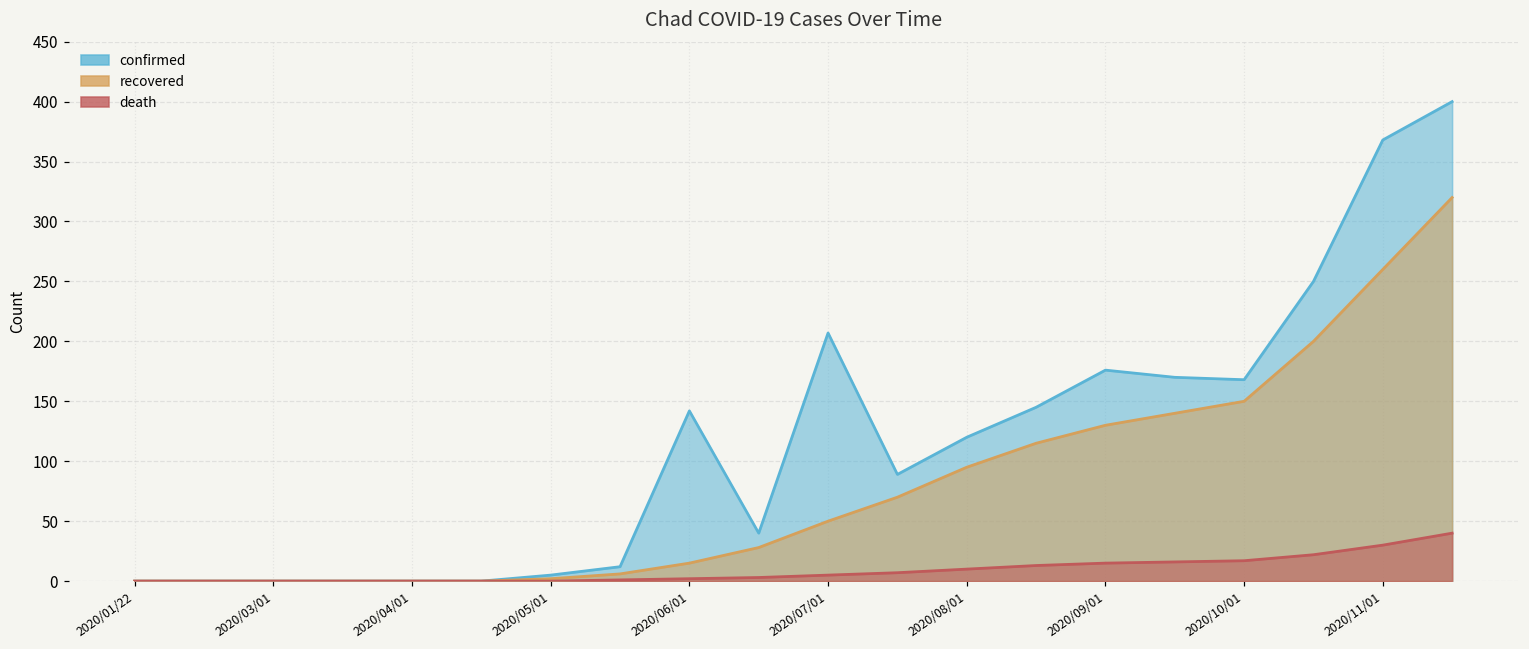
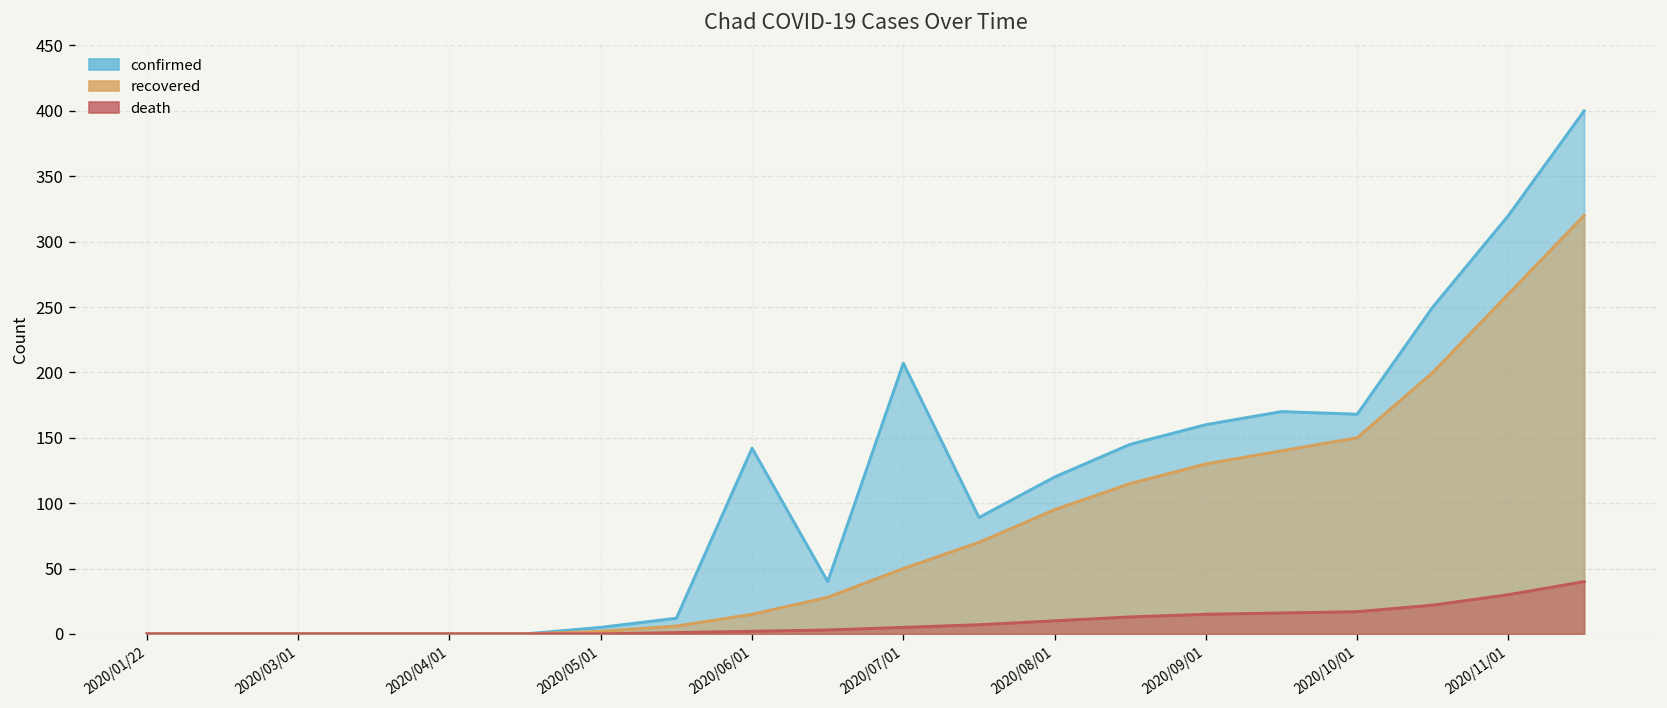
  {
    "confirmed": {
      "2020/05/01": 5,
      "2020/06/01": 142,
      "2020/07/01": 207,
      "2020/08/01": 120,
-     "2020/09/01": 176,
+     "2020/09/01": 160,
      "2020/10/01": 168,
-     "2020/11/01": 368
+     "2020/11/01": 320
    }
  }
